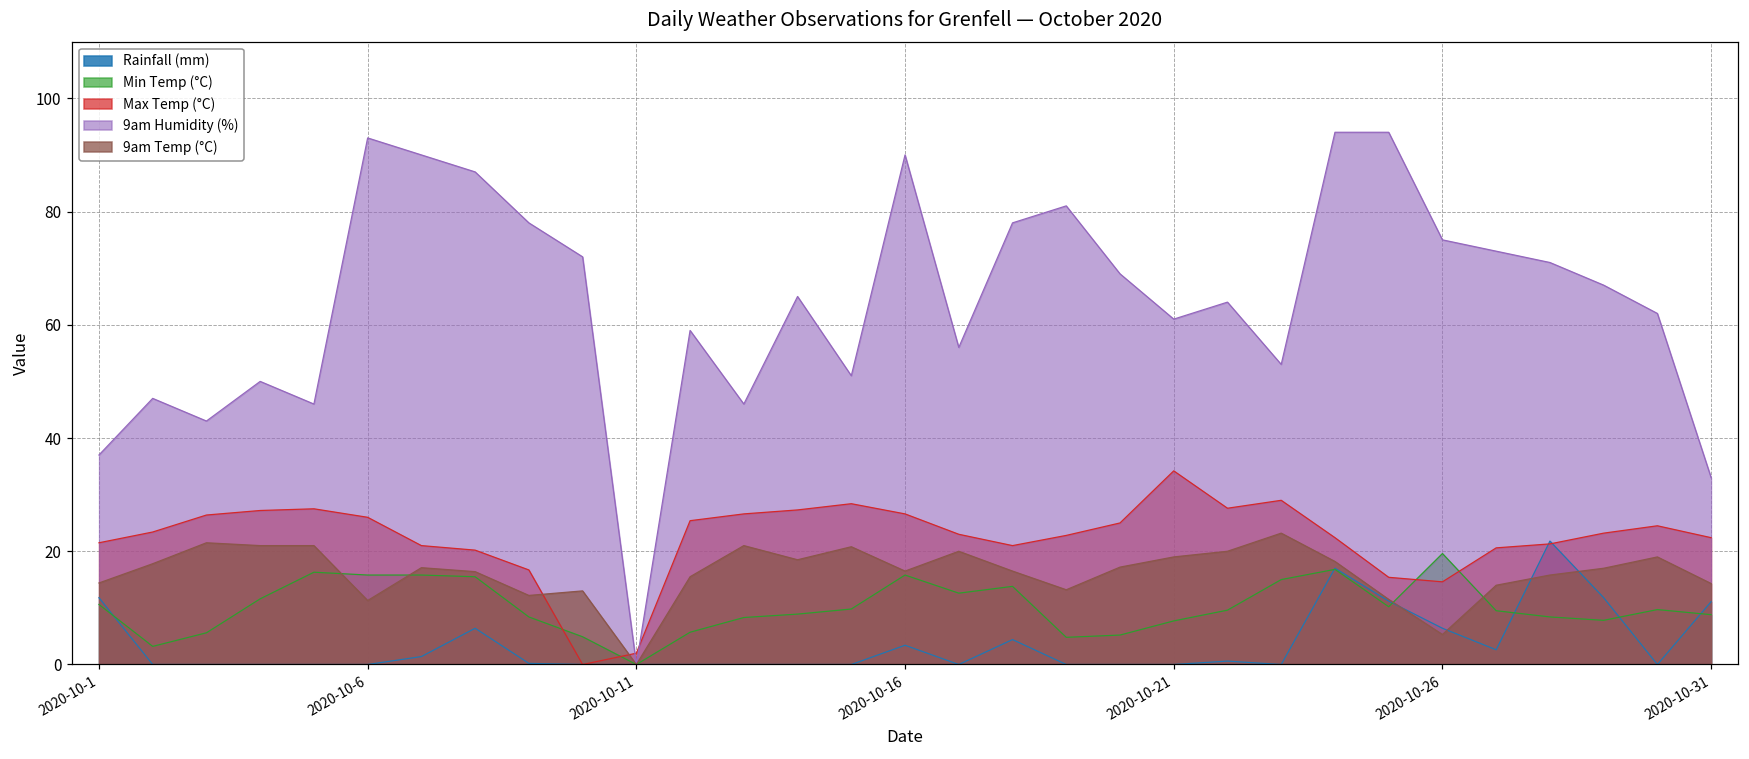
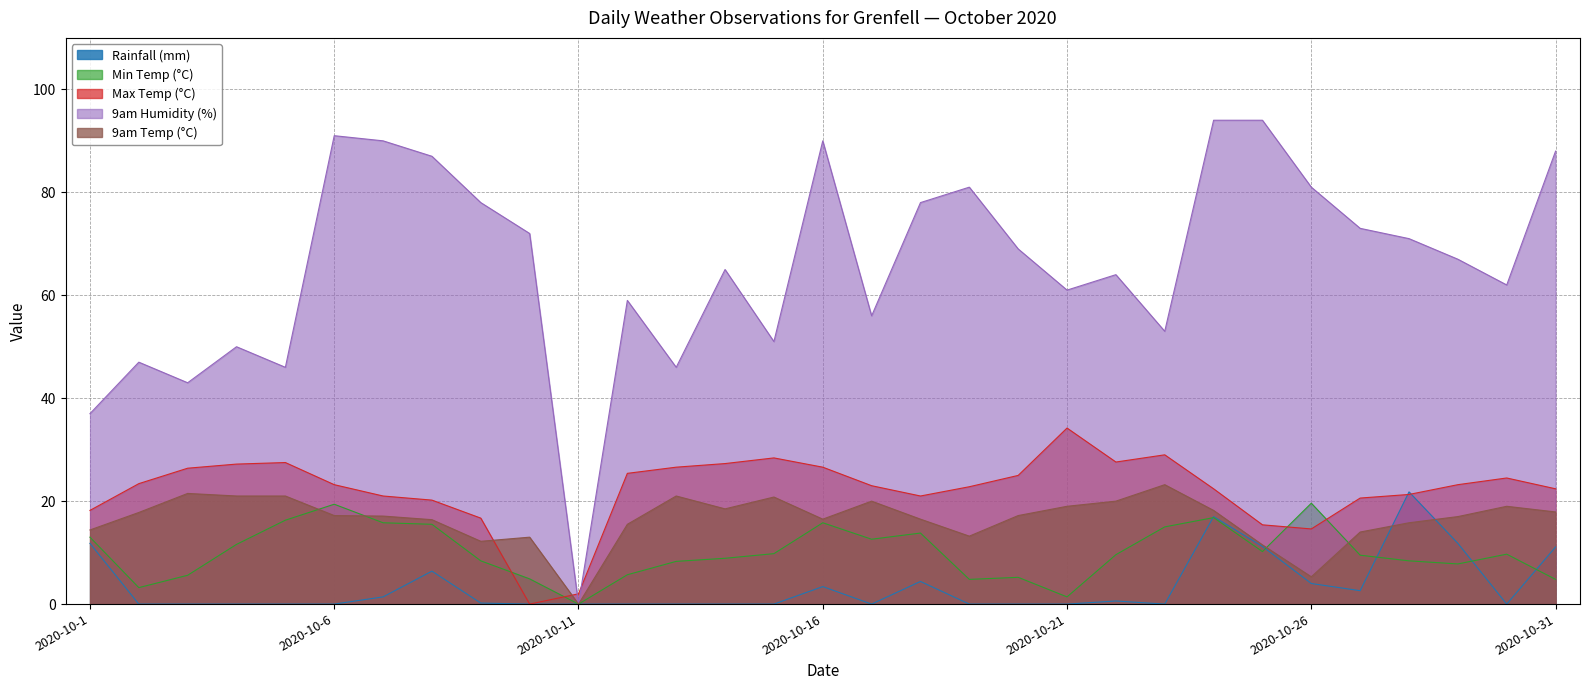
  {
    "Rainfall (mm)": {
      "2020-10-1": 12,
      "2020-10-6": 0,
      "2020-10-16": 3,
      "2020-10-21": 0,
-     "2020-10-26": 6,
+     "2020-10-26": 4,
      "2020-10-31": 11
    },
    "Min Temp (°C)": {
-     "2020-10-1": 11,
-     "2020-10-6": 16,
+     "2020-10-1": 13,
+     "2020-10-6": 19,
      "2020-10-16": 16,
-     "2020-10-21": 8,
+     "2020-10-21": 1,
      "2020-10-26": 20,
-     "2020-10-31": 9
+     "2020-10-31": 5
    },
    "Max Temp (°C)": {
-     "2020-10-1": 22,
-     "2020-10-6": 26,
+     "2020-10-1": 18,
+     "2020-10-6": 23,
      "2020-10-11": 2,
      "2020-10-16": 27,
      "2020-10-21": 34,
      "2020-10-26": 15,
      "2020-10-31": 22
    },
    "9am Humidity (%)": {
      "2020-10-1": 37,
-     "2020-10-6": 93,
+     "2020-10-6": 91,
      "2020-10-16": 90,
      "2020-10-21": 61,
-     "2020-10-26": 75,
-     "2020-10-31": 33
+     "2020-10-26": 81,
+     "2020-10-31": 88
    },
    "9am Temp (°C)": {
      "2020-10-1": 14,
-     "2020-10-6": 11,
+     "2020-10-6": 17,
      "2020-10-16": 17,
      "2020-10-21": 19,
      "2020-10-26": 5,
-     "2020-10-31": 14
+     "2020-10-31": 18
    }
  }
